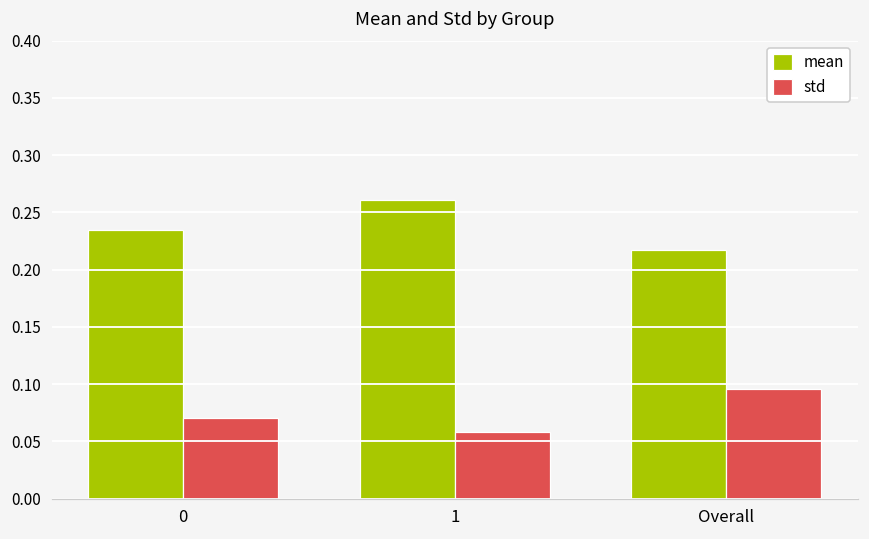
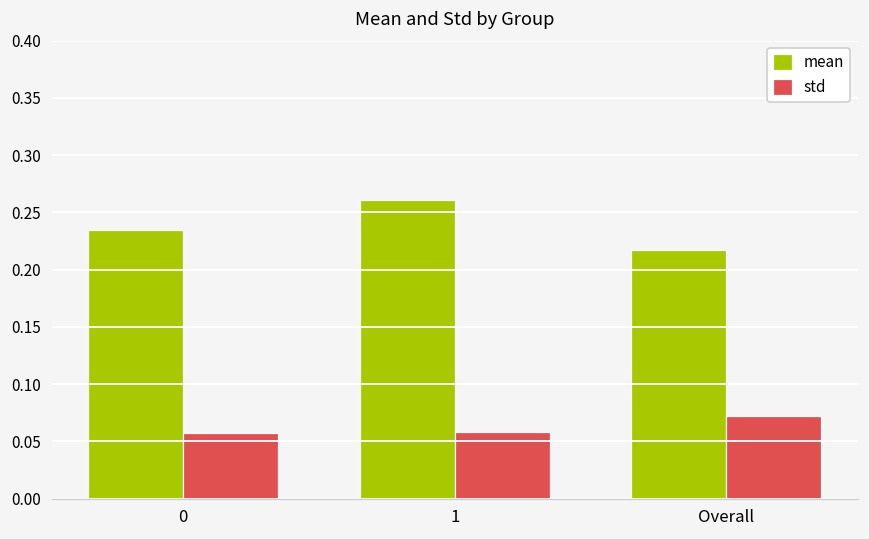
  {
    "mean": {
      "0": 0.234,
      "1": 0.260,
      "Overall": 0.217
    },
    "std": {
-     "0": 0.071,
+     "0": 0.057,
      "1": 0.058,
-     "Overall": 0.095
+     "Overall": 0.072
    }
  }
